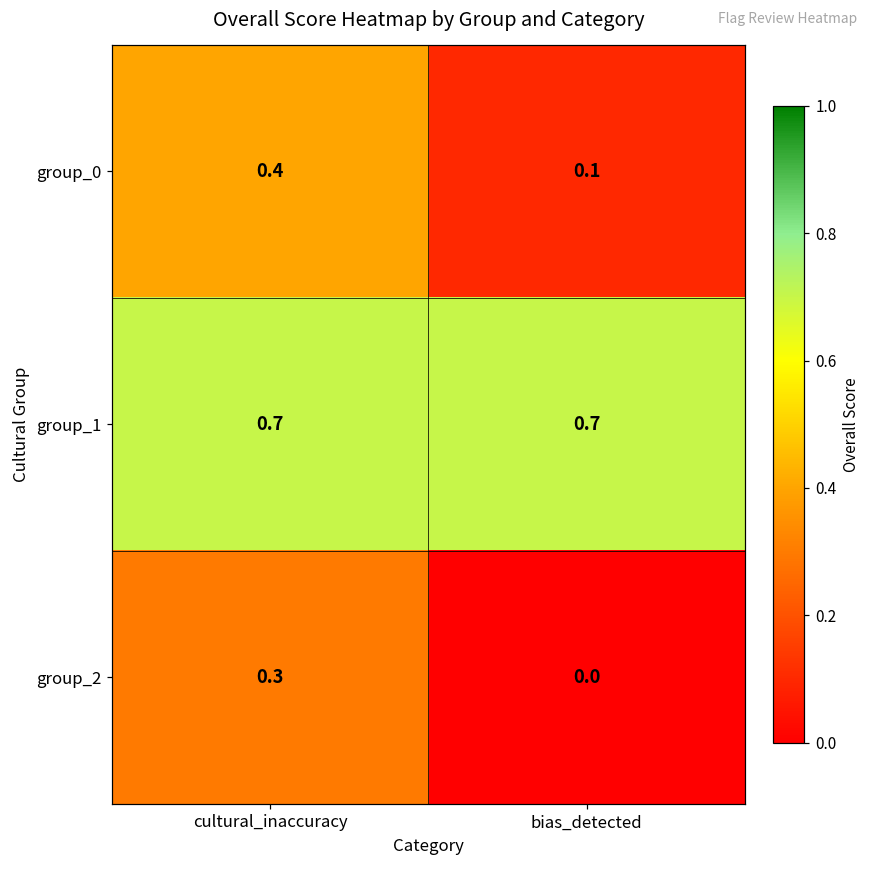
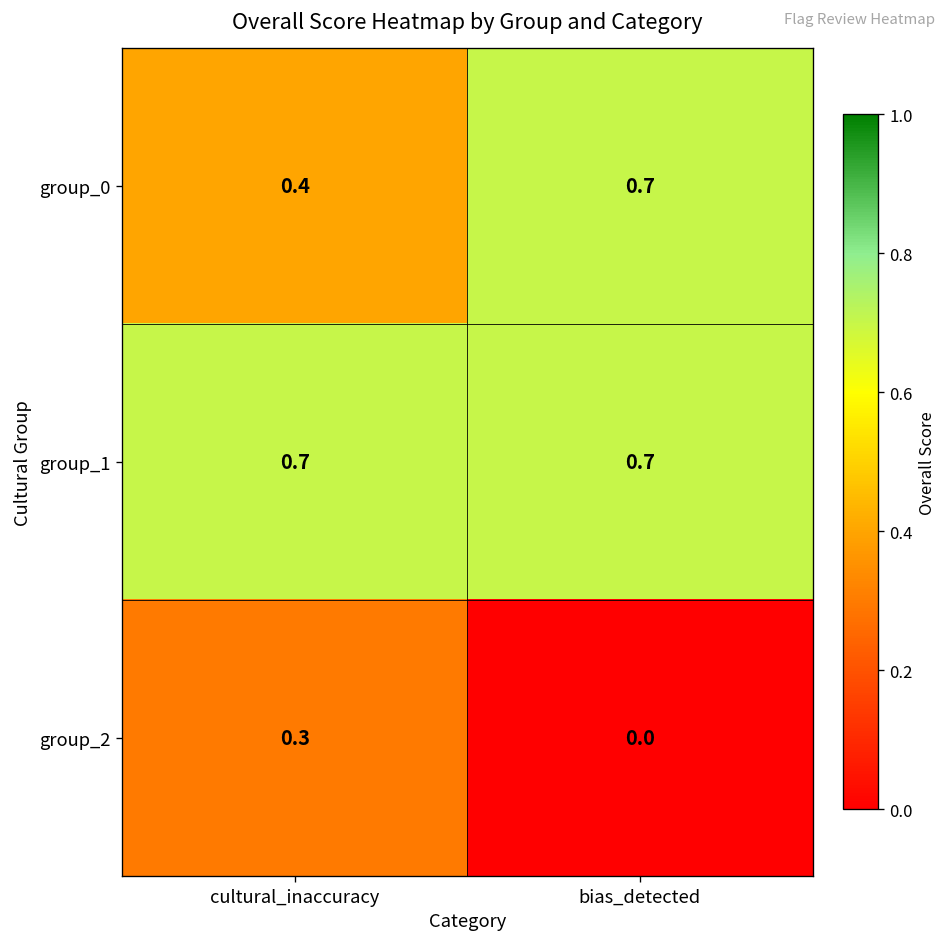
  {
    "group_0": {
      "cultural_inaccuracy": 0.4,
-     "bias_detected": 0.1
+     "bias_detected": 0.7
    },
    "group_1": {
      "cultural_inaccuracy": 0.7,
      "bias_detected": 0.7
    },
    "group_2": {
      "cultural_inaccuracy": 0.3,
      "bias_detected": 0.0
    }
  }
